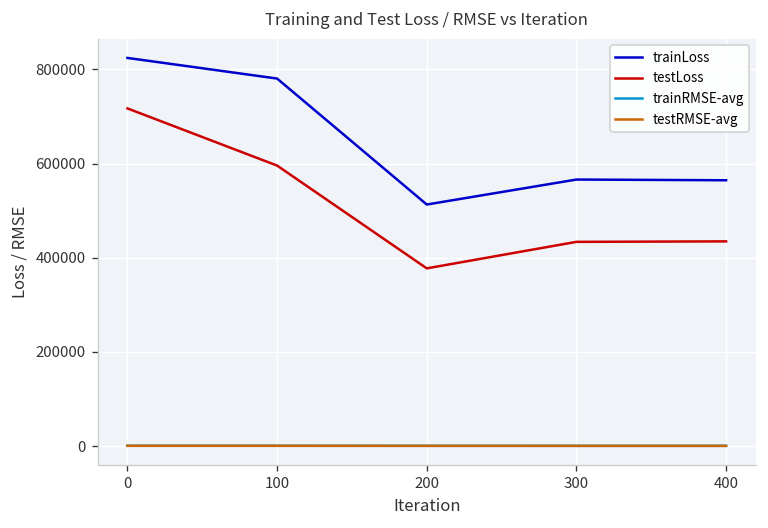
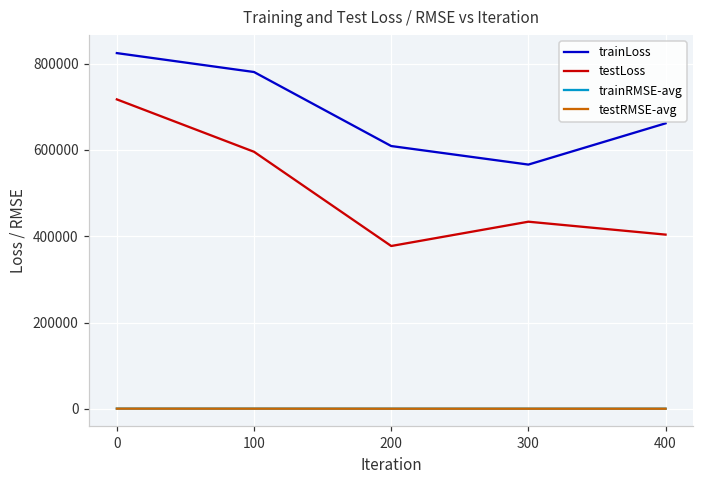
  {
    "trainLoss": {
      "0": 820000,
      "100": 780000,
-     "200": 510000,
+     "200": 610000,
      "300": 570000,
-     "400": 560000
+     "400": 660000
    },
    "testLoss": {
      "0": 720000,
      "100": 600000,
      "200": 380000,
      "300": 430000,
-     "400": 430000
+     "400": 400000
    },
    "testRMSE-avg": {
      "0": 0,
      "100": 0,
      "200": 0,
      "300": 0,
      "400": 0
    }
  }
